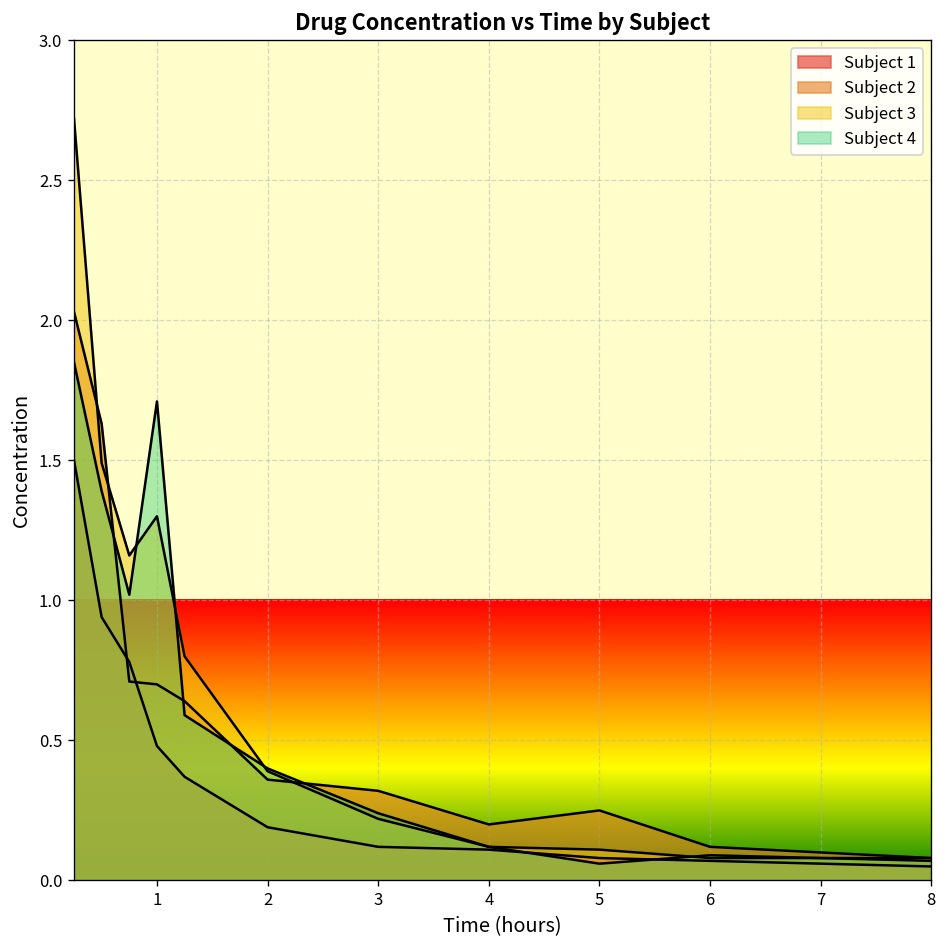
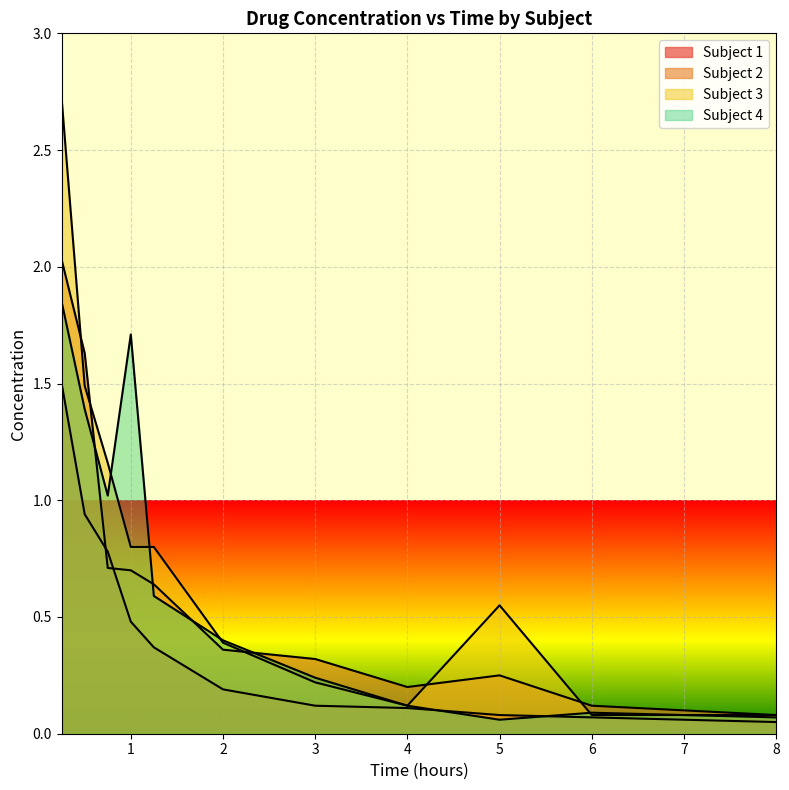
  {
    "Subject 3": {
-     "1": 1.3,
+     "1": 0.8,
      "3": 0.22,
-     "5": 0.11
+     "5": 0.55
    },
    "Subject 4": {
      "1": 1.71,
      "3": 0.24,
      "5": 0.06
    }
  }
